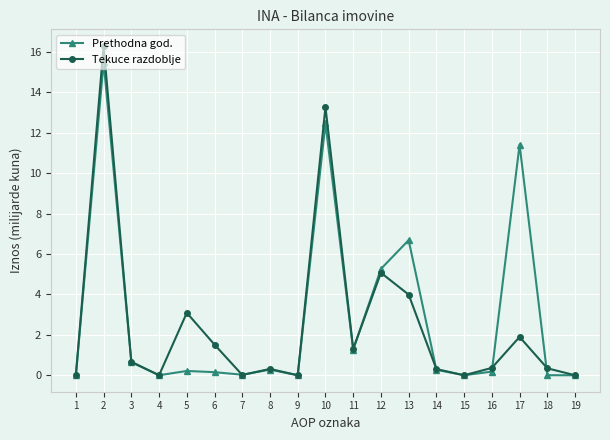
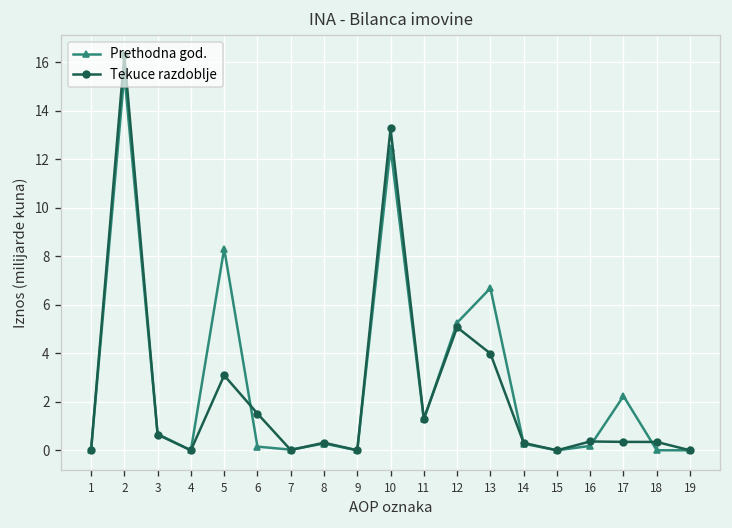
  {
    "Prethodna god.": {
-     "5": 0.2,
+     "5": 8.3,
      "6": 0.2,
      "10": 12.5,
      "12": 5.3,
      "13": 6.7,
      "16": 0.2,
-     "17": 11.4,
+     "17": 2.2,
      "18": 0.0
    },
    "Tekuce razdoblje": {
      "5": 3.1,
      "6": 1.5,
      "10": 13.3,
      "12": 5.1,
      "13": 4.0,
      "16": 0.4,
-     "17": 1.9,
+     "17": 0.3,
      "18": 0.3
    }
  }
